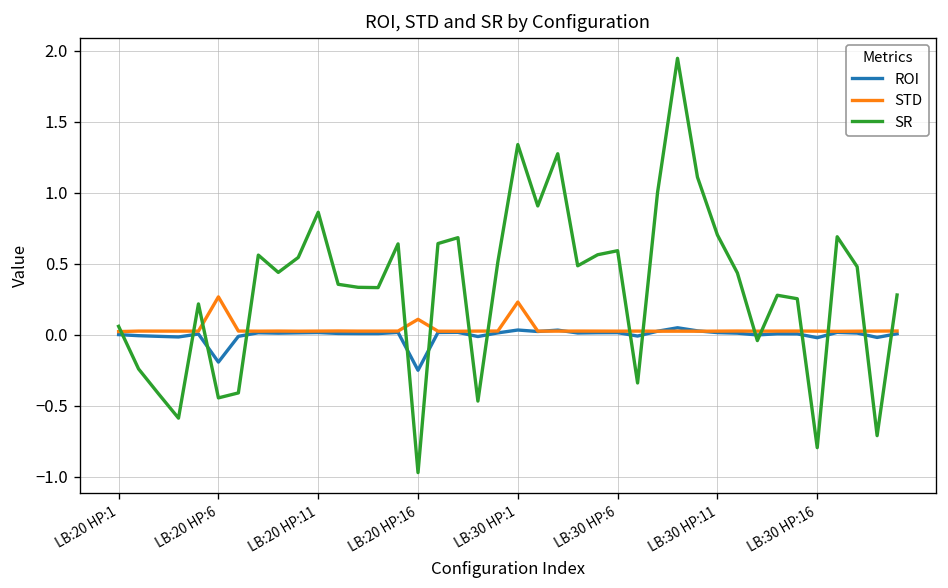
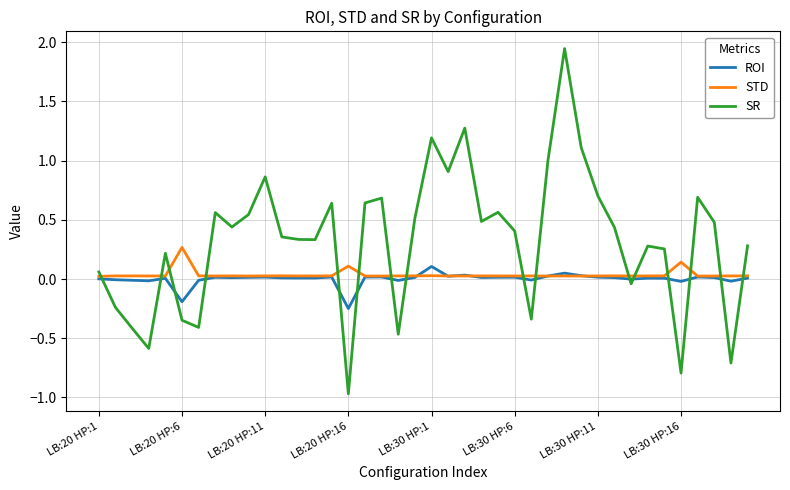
  {
    "ROI": {
      "LB:20 HP:6": -0.19,
      "LB:20 HP:16": -0.25,
-     "LB:30 HP:1": 0.03,
+     "LB:30 HP:1": 0.11,
      "LB:30 HP:16": -0.02
    },
    "STD": {
      "LB:20 HP:6": 0.27,
      "LB:20 HP:16": 0.11,
-     "LB:30 HP:1": 0.23,
-     "LB:30 HP:16": 0.03
+     "LB:30 HP:1": 0.03,
+     "LB:30 HP:16": 0.14
    },
    "SR": {
      "LB:20 HP:1": 0.06,
-     "LB:20 HP:6": -0.44,
+     "LB:20 HP:6": -0.35,
      "LB:20 HP:11": 0.86,
      "LB:20 HP:16": -0.97,
-     "LB:30 HP:1": 1.34,
-     "LB:30 HP:6": 0.59,
+     "LB:30 HP:1": 1.19,
+     "LB:30 HP:6": 0.41,
      "LB:30 HP:11": 0.70,
      "LB:30 HP:16": -0.79
    }
  }
